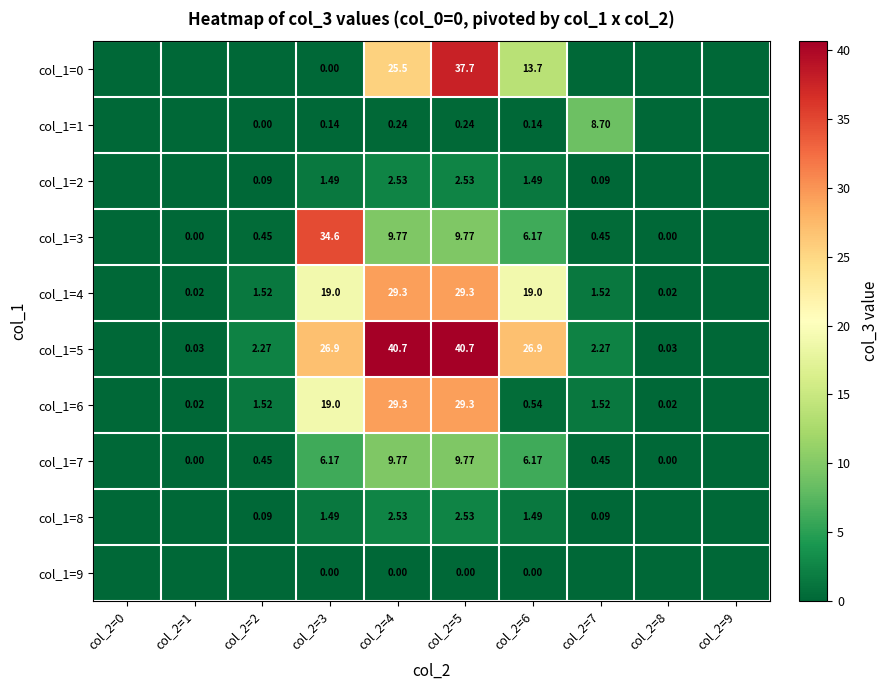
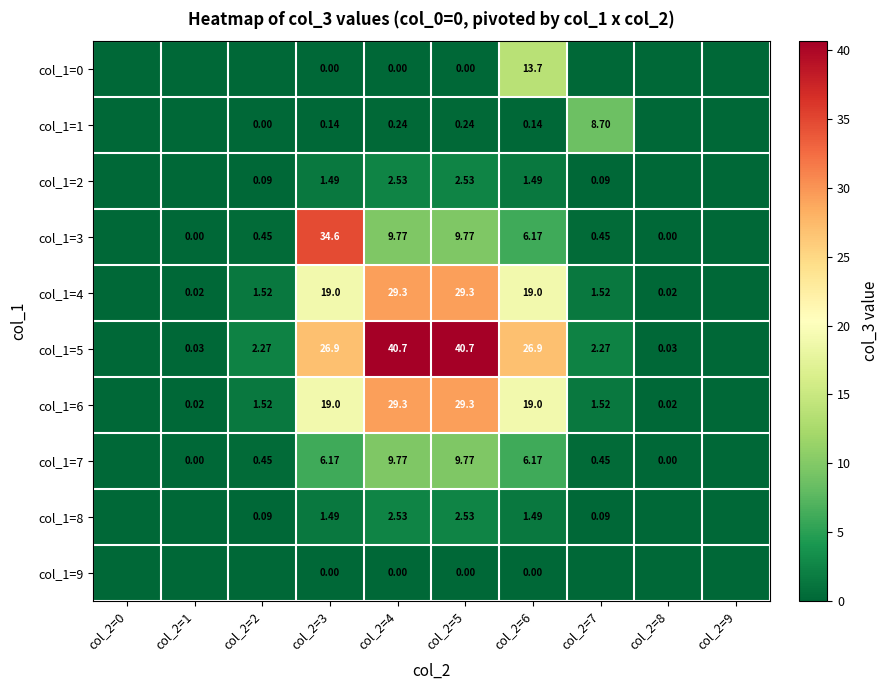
  {
    "col_1=0": {
      "col_2=3": 0.00,
-     "col_2=4": 25.5,
-     "col_2=5": 37.7,
+     "col_2=4": 0.00,
+     "col_2=5": 0.00,
      "col_2=6": 13.7
    },
    "col_1=1": {
      "col_2=2": 0.00,
      "col_2=3": 0.14,
      "col_2=4": 0.24,
      "col_2=5": 0.24,
      "col_2=6": 0.14,
      "col_2=7": 8.70
    },
    "col_1=2": {
      "col_2=2": 0.09,
      "col_2=3": 1.49,
      "col_2=4": 2.53,
      "col_2=5": 2.53,
      "col_2=6": 1.49,
      "col_2=7": 0.09
    },
    "col_1=3": {
      "col_2=1": 0.00,
      "col_2=2": 0.45,
      "col_2=3": 34.6,
      "col_2=4": 9.77,
      "col_2=5": 9.77,
      "col_2=6": 6.17,
      "col_2=7": 0.45,
      "col_2=8": 0.00
    },
    "col_1=4": {
      "col_2=1": 0.02,
      "col_2=2": 1.52,
      "col_2=3": 19.0,
      "col_2=4": 29.3,
      "col_2=5": 29.3,
      "col_2=6": 19.0,
      "col_2=7": 1.52,
      "col_2=8": 0.02
    },
    "col_1=5": {
      "col_2=1": 0.03,
      "col_2=2": 2.27,
      "col_2=3": 26.9,
      "col_2=4": 40.7,
      "col_2=5": 40.7,
      "col_2=6": 26.9,
      "col_2=7": 2.27,
      "col_2=8": 0.03
    },
    "col_1=6": {
      "col_2=1": 0.02,
      "col_2=2": 1.52,
      "col_2=3": 19.0,
      "col_2=4": 29.3,
      "col_2=5": 29.3,
-     "col_2=6": 0.54,
+     "col_2=6": 19.0,
      "col_2=7": 1.52,
      "col_2=8": 0.02
    },
    "col_1=7": {
      "col_2=1": 0.00,
      "col_2=2": 0.45,
      "col_2=3": 6.17,
      "col_2=4": 9.77,
      "col_2=5": 9.77,
      "col_2=6": 6.17,
      "col_2=7": 0.45,
      "col_2=8": 0.00
    },
    "col_1=8": {
      "col_2=2": 0.09,
      "col_2=3": 1.49,
      "col_2=4": 2.53,
      "col_2=5": 2.53,
      "col_2=6": 1.49,
      "col_2=7": 0.09
    },
    "col_1=9": {
      "col_2=3": 0.00,
      "col_2=4": 0.00,
      "col_2=5": 0.00,
      "col_2=6": 0.00
    }
  }
